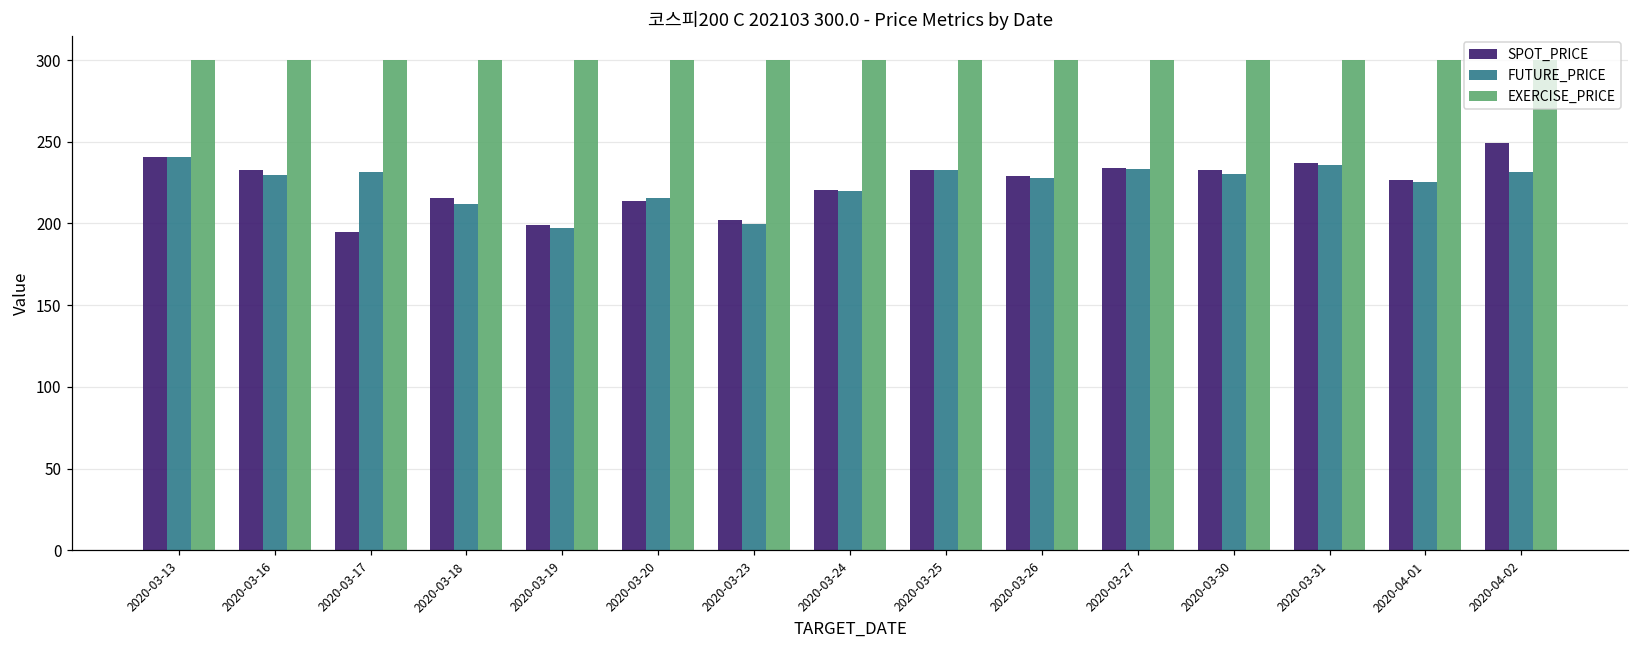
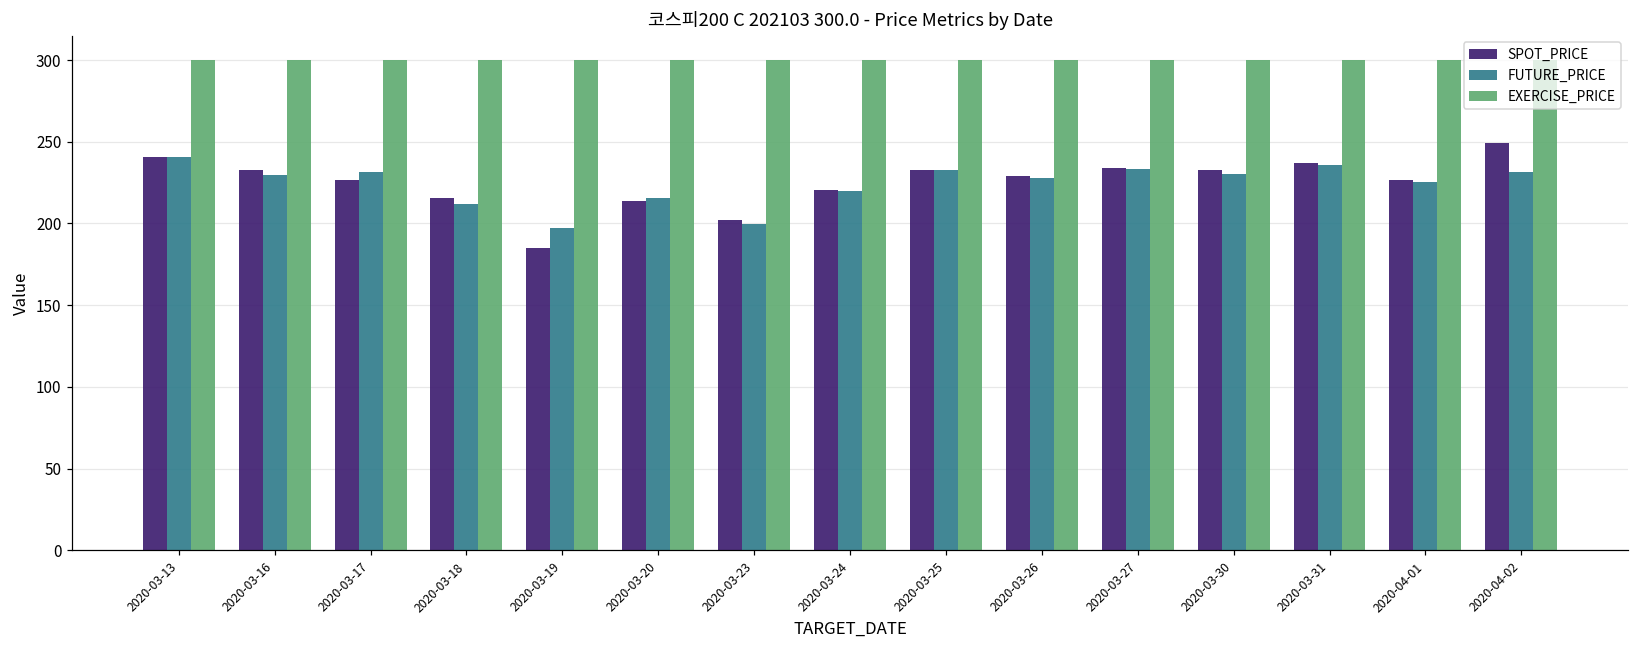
  {
    "SPOT_PRICE": {
      "2020-03-13": 241,
      "2020-03-16": 233,
-     "2020-03-17": 195,
+     "2020-03-17": 227,
      "2020-03-18": 216,
-     "2020-03-19": 199,
+     "2020-03-19": 185,
      "2020-03-20": 214,
      "2020-03-23": 202,
      "2020-03-24": 220,
      "2020-03-25": 233,
      "2020-03-26": 229,
      "2020-03-27": 234,
      "2020-03-30": 232,
      "2020-03-31": 237,
      "2020-04-01": 226,
      "2020-04-02": 249
    },
    "FUTURE_PRICE": {
      "2020-03-13": 241,
      "2020-03-16": 230,
      "2020-03-17": 231,
      "2020-03-18": 212,
      "2020-03-19": 198,
      "2020-03-20": 216,
      "2020-03-23": 199,
      "2020-03-24": 220,
      "2020-03-25": 233,
      "2020-03-26": 228,
      "2020-03-27": 233,
      "2020-03-30": 230,
      "2020-03-31": 236,
      "2020-04-01": 225,
      "2020-04-02": 232
    },
    "EXERCISE_PRICE": {
      "2020-03-13": 300,
      "2020-03-16": 300,
      "2020-03-17": 300,
      "2020-03-18": 300,
      "2020-03-19": 300,
      "2020-03-20": 300,
      "2020-03-23": 300,
      "2020-03-24": 300,
      "2020-03-25": 300,
      "2020-03-26": 300,
      "2020-03-27": 300,
      "2020-03-30": 300,
      "2020-03-31": 300,
      "2020-04-01": 300
    }
  }
